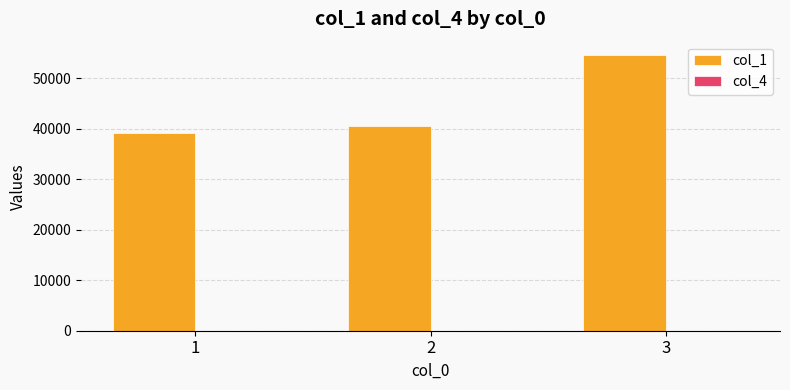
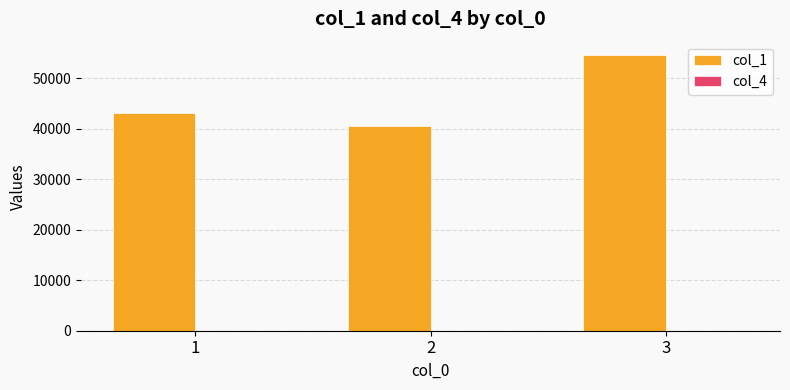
  {
    "col_1": {
-     "1": 39000,
+     "1": 43000,
      "2": 40000,
      "3": 55000
    },
    "col_4": {
      "1": 0,
      "2": 0,
      "3": 0
    }
  }
